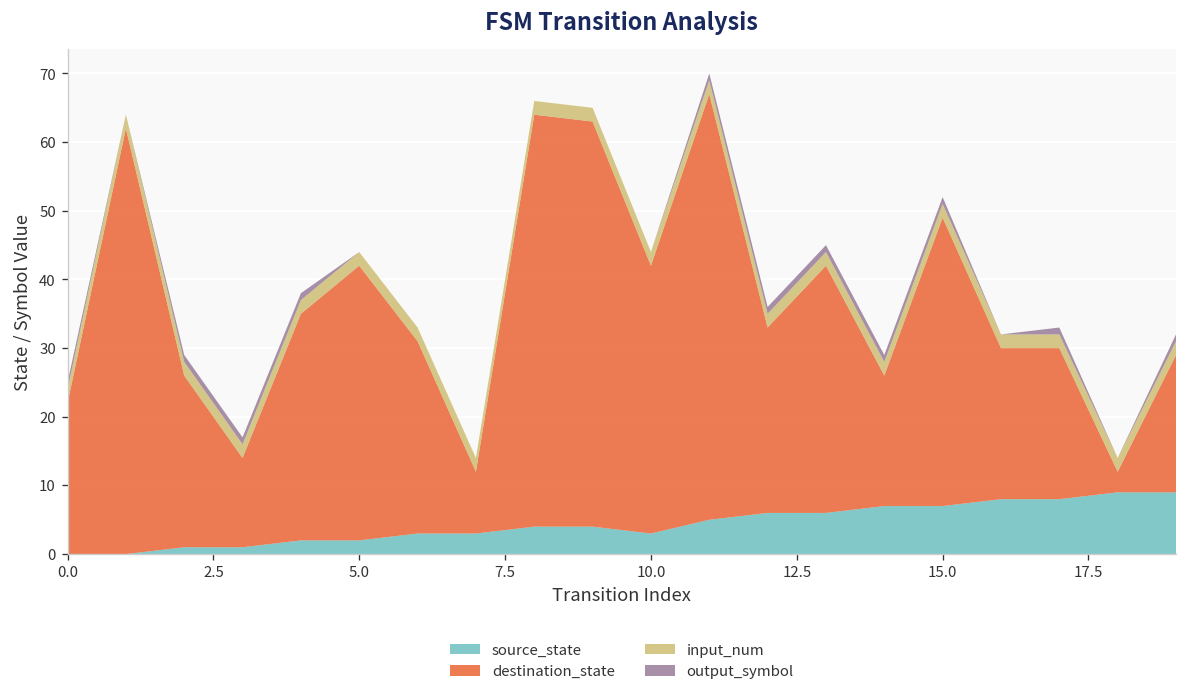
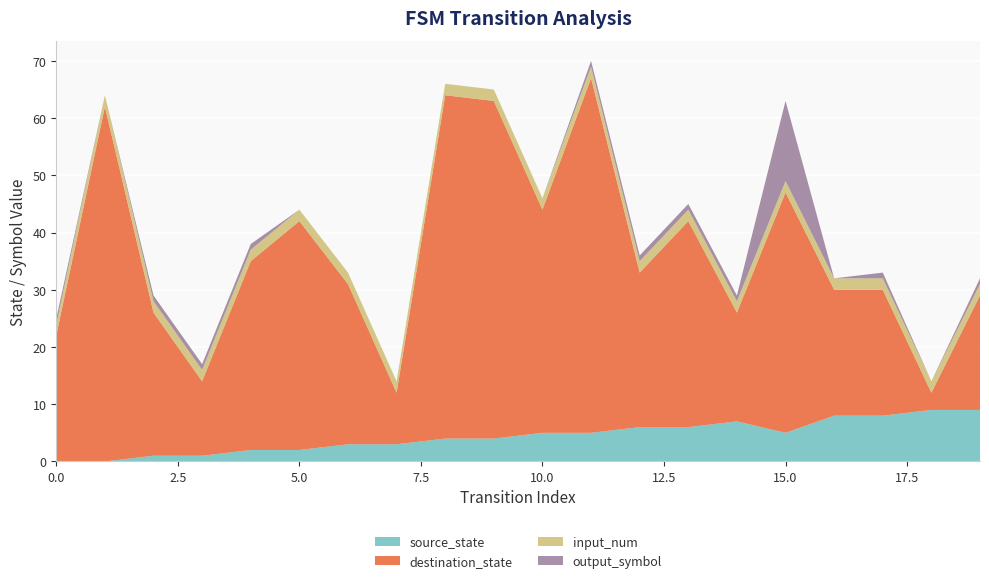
  {
    "source_state": {
      "0.0": 0,
      "5.0": 2,
-     "10.0": 3,
-     "15.0": 7
+     "10.0": 5,
+     "15.0": 5
    },
    "destination_state": {
      "0.0": 22,
      "5.0": 40,
      "10.0": 39,
      "15.0": 42
    },
    "input_num": {
      "0.0": 2,
      "15.0": 2
    },
    "output_symbol": {
      "0.0": 1,
-     "15.0": 1
+     "15.0": 14
    }
  }
